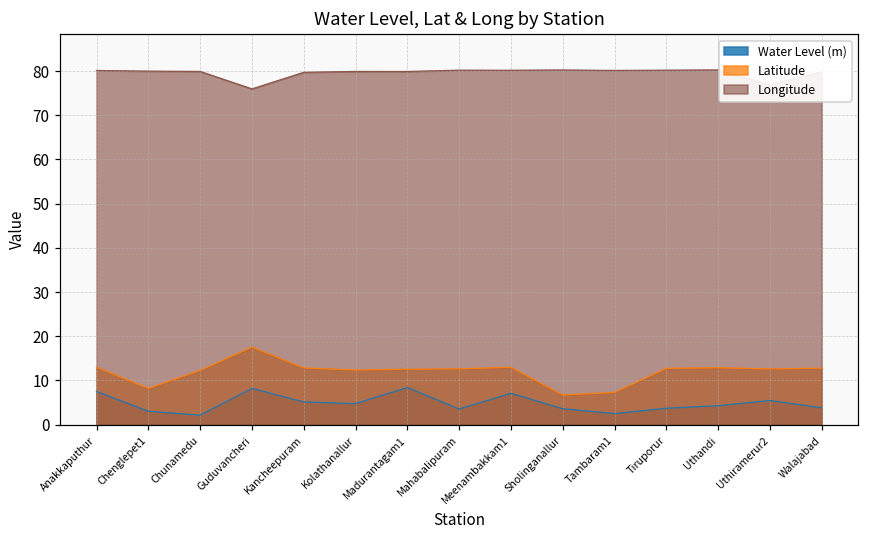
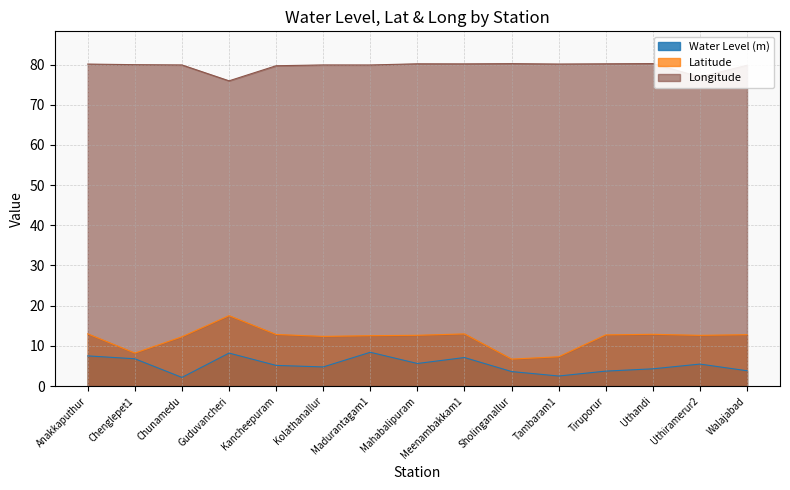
  {
    "Water Level (m)": {
      "Anakkaputhur": 8,
-     "Chenglepet1": 3,
+     "Chenglepet1": 7,
      "Chunamedu": 2,
      "Guduvancheri": 8,
      "Kancheepuram": 5,
      "Kolathanallur": 5,
      "Madurantagam1": 8,
-     "Mahabalipuram": 4,
+     "Mahabalipuram": 6,
      "Meenambakkam1": 7,
      "Sholinganallur": 4,
      "Tambaram1": 2,
      "Tiruporur": 4,
      "Uthandi": 4,
      "Uthiramerur2": 5,
      "Walajabad": 4
    },
    "Latitude": {
      "Anakkaputhur": 13,
      "Chenglepet1": 8,
      "Chunamedu": 12,
      "Guduvancheri": 18,
      "Kancheepuram": 13,
      "Kolathanallur": 12,
      "Madurantagam1": 13,
      "Mahabalipuram": 13,
      "Meenambakkam1": 13,
      "Sholinganallur": 7,
      "Tambaram1": 7,
      "Tiruporur": 13,
      "Uthandi": 13,
      "Uthiramerur2": 13,
      "Walajabad": 13
    },
    "Longitude": {
      "Anakkaputhur": 80,
      "Chenglepet1": 80,
      "Chunamedu": 80,
      "Guduvancheri": 76,
      "Kancheepuram": 80,
      "Kolathanallur": 80,
      "Madurantagam1": 80,
      "Mahabalipuram": 80,
      "Meenambakkam1": 80,
      "Sholinganallur": 80,
      "Tambaram1": 80,
      "Tiruporur": 80,
      "Uthandi": 80
    }
  }
